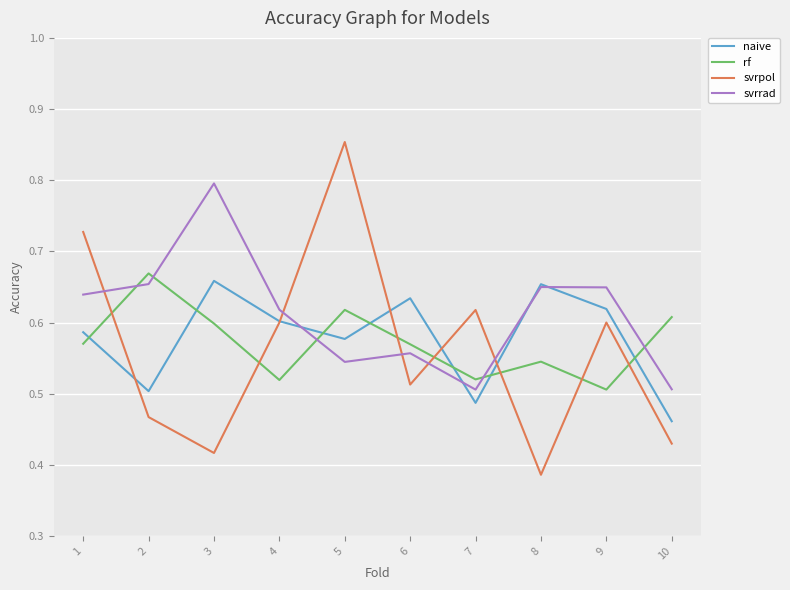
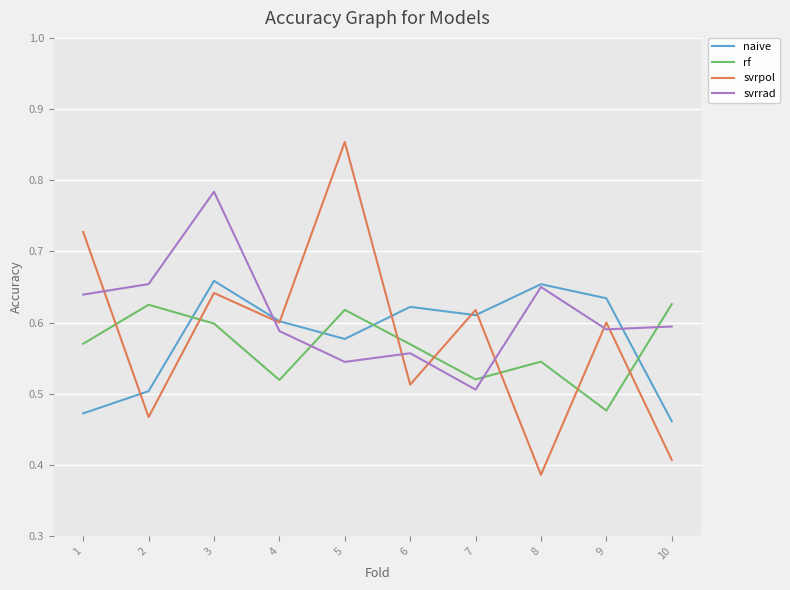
  {
    "naive": {
-     "1": 0.59,
+     "1": 0.47,
      "2": 0.50,
      "3": 0.66,
      "5": 0.58,
-     "6": 0.63,
-     "7": 0.49,
+     "6": 0.62,
+     "7": 0.61,
      "8": 0.65,
-     "9": 0.62,
+     "9": 0.63,
      "10": 0.46
    },
    "rf": {
      "1": 0.57,
-     "2": 0.67,
+     "2": 0.63,
      "3": 0.60,
      "4": 0.52,
      "5": 0.62,
      "6": 0.57,
      "7": 0.52,
      "8": 0.55,
-     "9": 0.51,
-     "10": 0.61
+     "9": 0.48,
+     "10": 0.63
    },
    "svrpol": {
      "1": 0.73,
      "2": 0.47,
-     "3": 0.42,
+     "3": 0.64,
      "5": 0.85,
      "6": 0.51,
      "7": 0.62,
      "8": 0.39,
      "9": 0.60,
-     "10": 0.43
+     "10": 0.41
    },
    "svrrad": {
      "1": 0.64,
      "2": 0.65,
-     "3": 0.80,
-     "4": 0.62,
+     "3": 0.78,
+     "4": 0.59,
      "5": 0.54,
      "6": 0.56,
      "7": 0.51,
      "8": 0.65,
-     "9": 0.65,
-     "10": 0.51
+     "9": 0.59,
+     "10": 0.59
    }
  }
